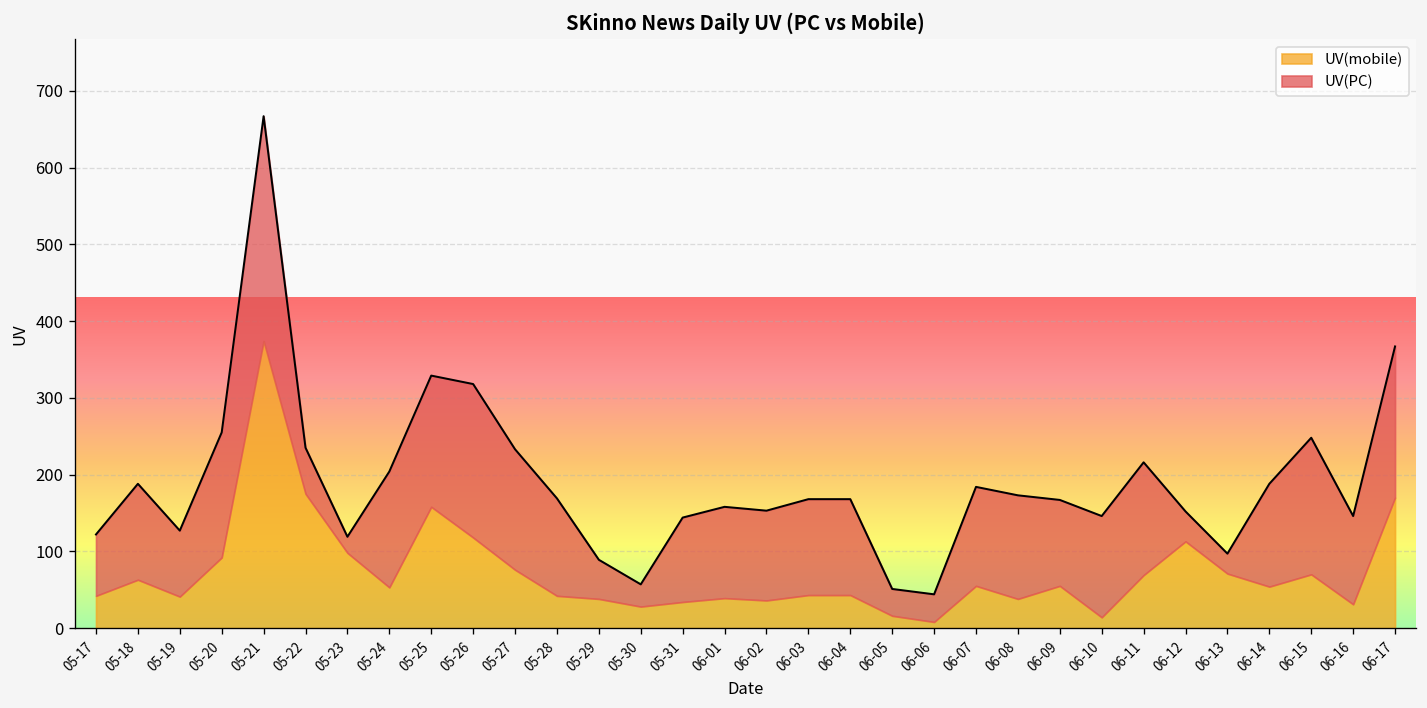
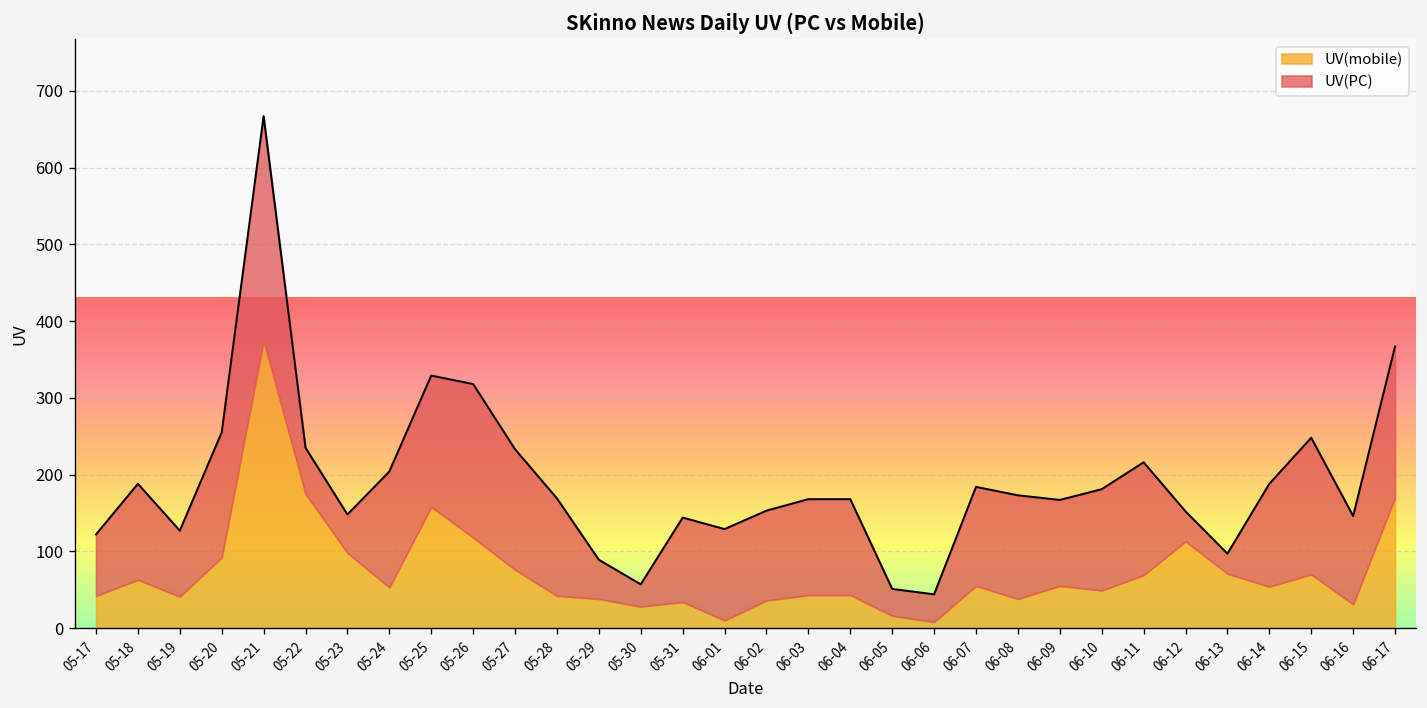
  {
    "UV(mobile)": {
      "05-17": 40,
      "05-18": 60,
      "05-19": 40,
      "05-20": 90,
      "05-21": 370,
      "05-22": 180,
      "05-23": 100,
      "05-24": 50,
      "05-25": 160,
      "05-26": 120,
      "05-27": 80,
      "05-28": 40,
      "05-29": 40,
      "05-30": 30,
      "05-31": 30,
-     "06-01": 40,
+     "06-01": 10,
      "06-02": 40,
      "06-03": 40,
      "06-04": 40,
      "06-05": 20,
      "06-06": 10,
      "06-07": 60,
      "06-08": 40,
      "06-09": 60,
-     "06-10": 10,
+     "06-10": 50,
      "06-11": 70,
      "06-12": 110,
      "06-13": 70,
      "06-14": 50,
      "06-15": 70,
      "06-16": 30,
      "06-17": 170
    },
    "UV(PC)": {
      "05-17": 80,
      "05-18": 130,
      "05-19": 90,
      "05-20": 160,
      "05-21": 290,
      "05-22": 60,
-     "05-23": 20,
+     "05-23": 50,
      "05-24": 150,
      "05-25": 170,
      "05-26": 200,
      "05-27": 160,
      "05-28": 130,
      "05-29": 50,
      "05-30": 30,
      "05-31": 110,
      "06-01": 120,
      "06-02": 120,
      "06-03": 130,
      "06-04": 130,
      "06-05": 40,
      "06-06": 40,
      "06-07": 130,
      "06-08": 140,
      "06-09": 110,
      "06-10": 130,
      "06-11": 150,
      "06-12": 40,
      "06-13": 30,
      "06-14": 130,
      "06-15": 180,
      "06-16": 120,
      "06-17": 200
    }
  }
